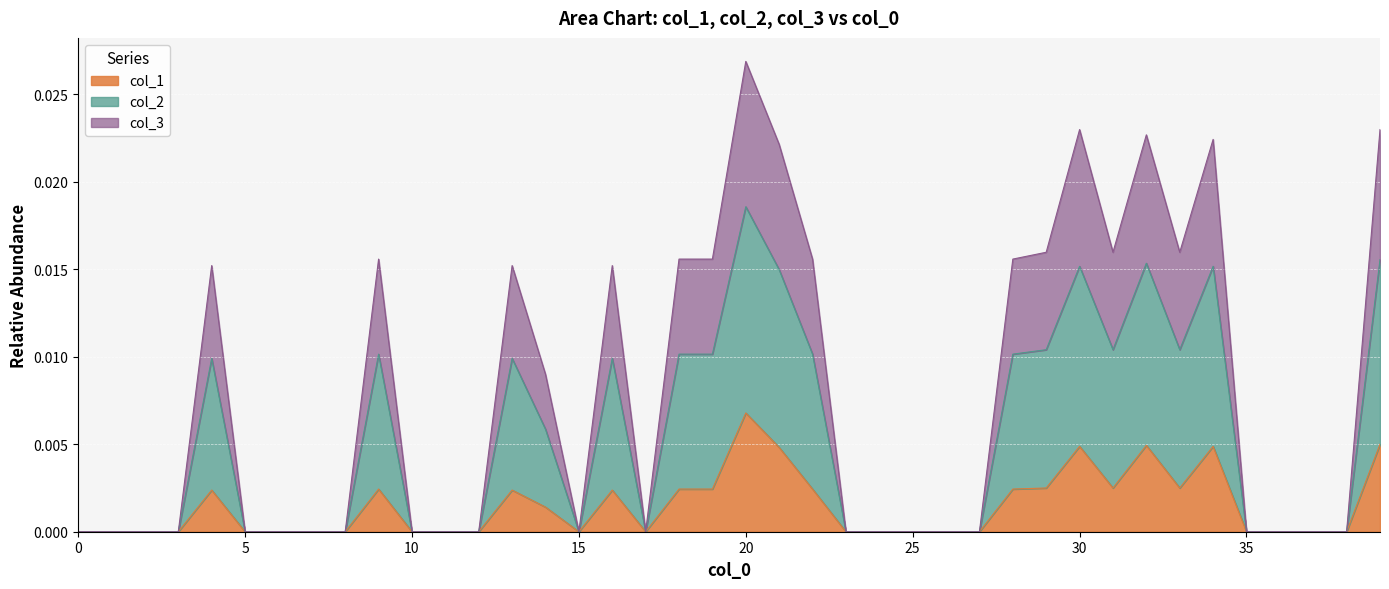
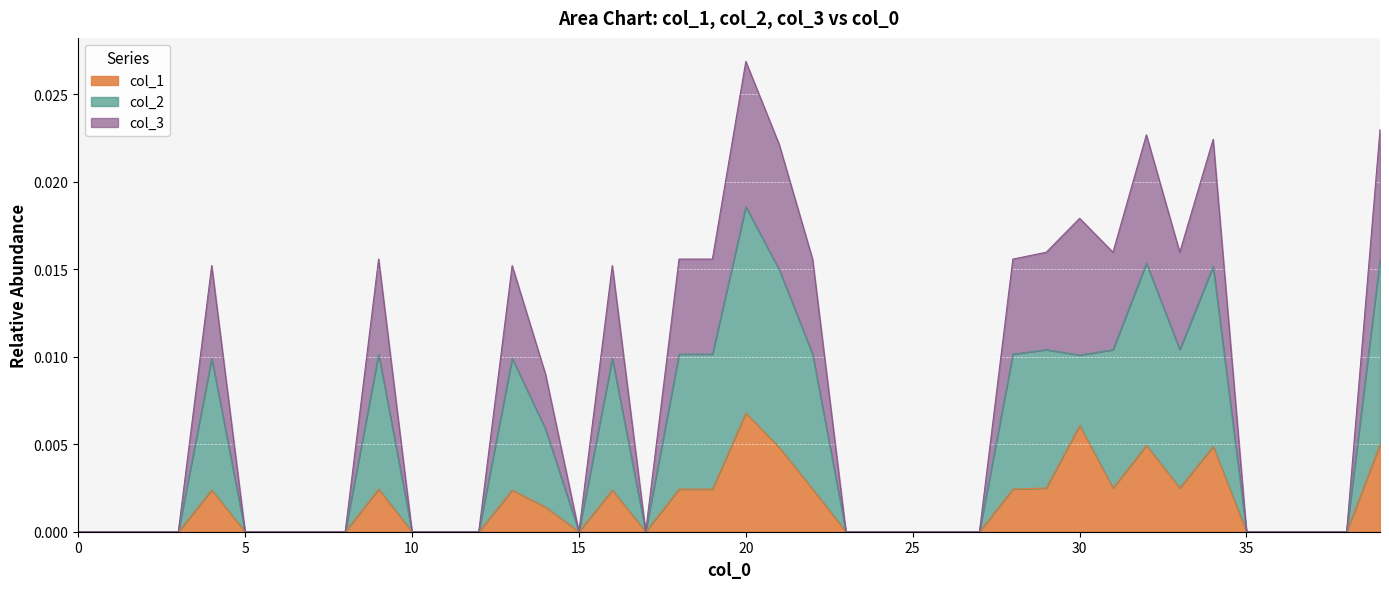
  {
    "col_1": {
      "20": 0.0068,
-     "30": 0.0049
+     "30": 0.0061
    },
    "col_2": {
      "20": 0.0118,
-     "30": 0.0103
+     "30": 0.0040
    },
    "col_3": {
      "20": 0.0083,
      "30": 0.0078
    }
  }
